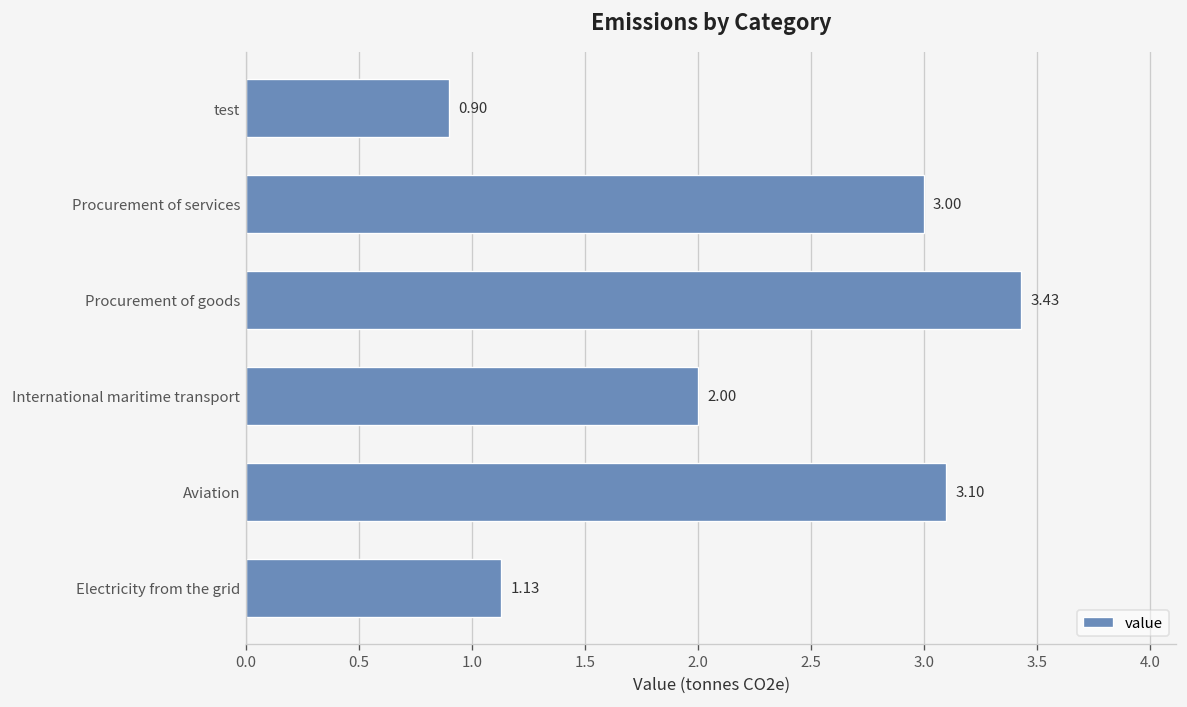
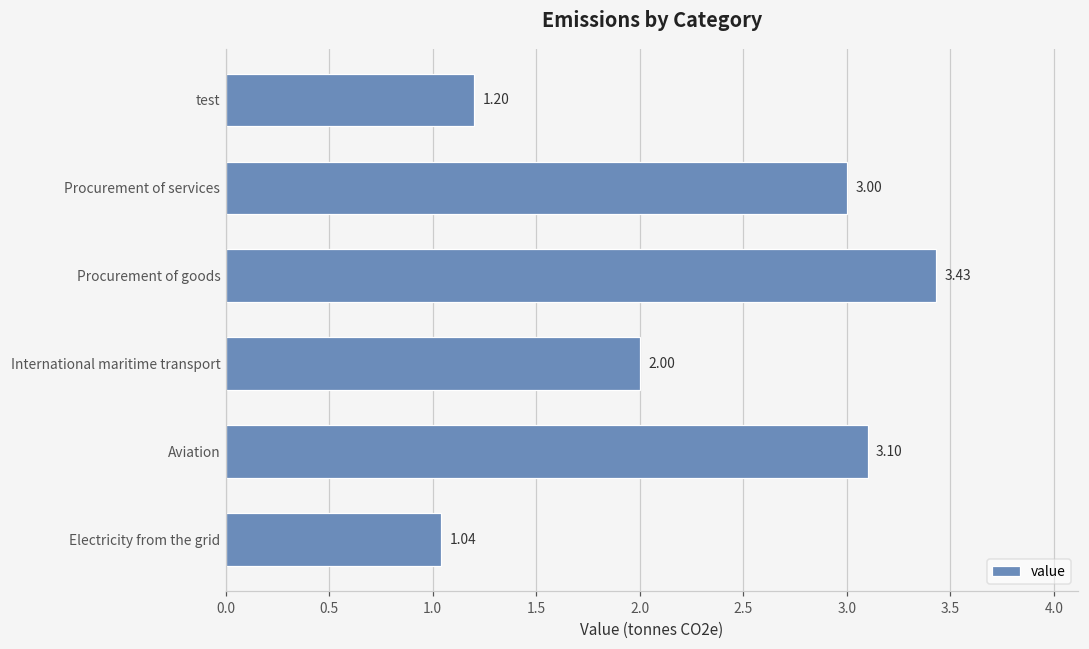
  {
-   "test": 0.90,
+   "test": 1.20,
    "Procurement of services": 3.00,
    "Procurement of goods": 3.43,
    "International maritime transport": 2.00,
    "Aviation": 3.10,
-   "Electricity from the grid": 1.13
+   "Electricity from the grid": 1.04
  }
